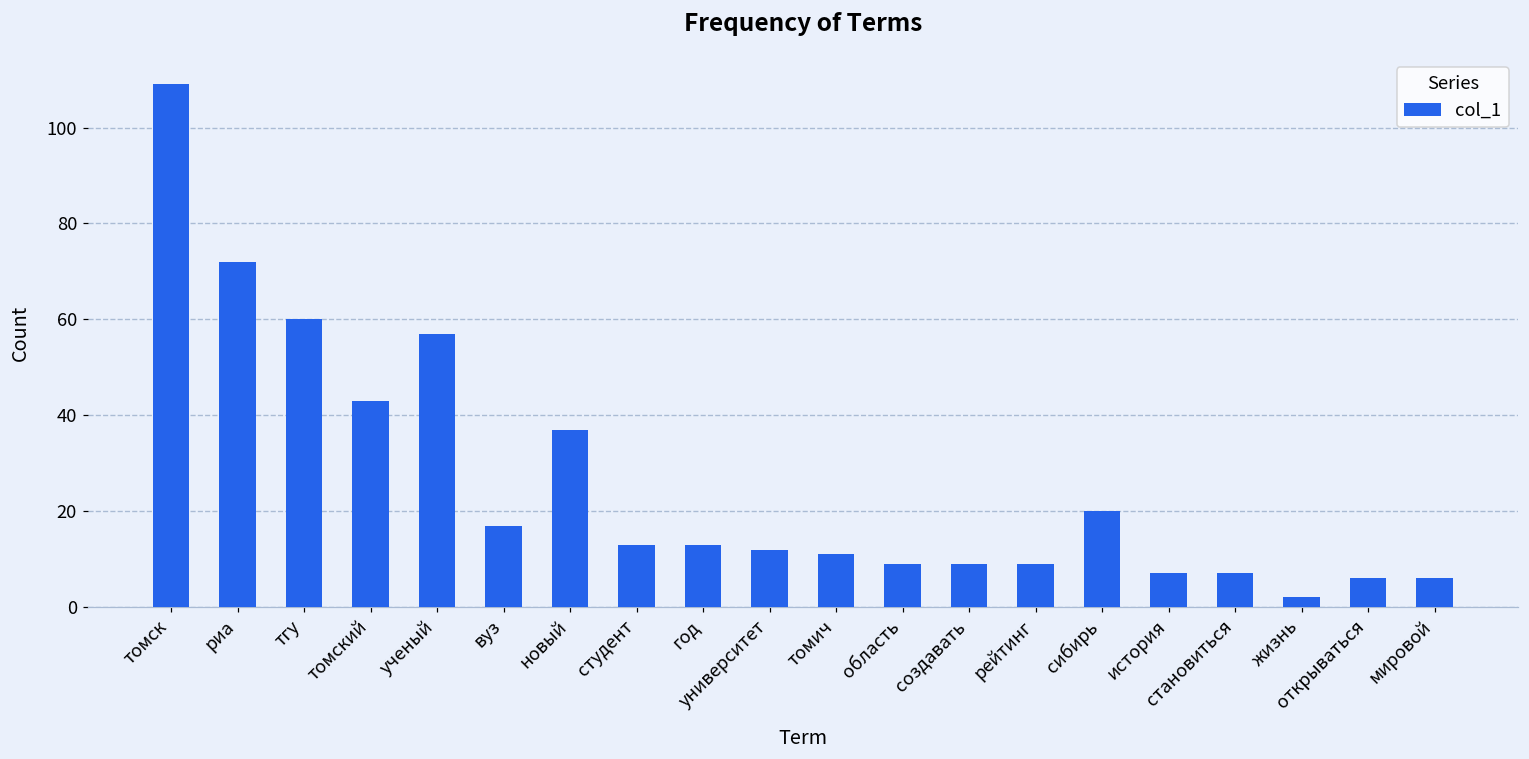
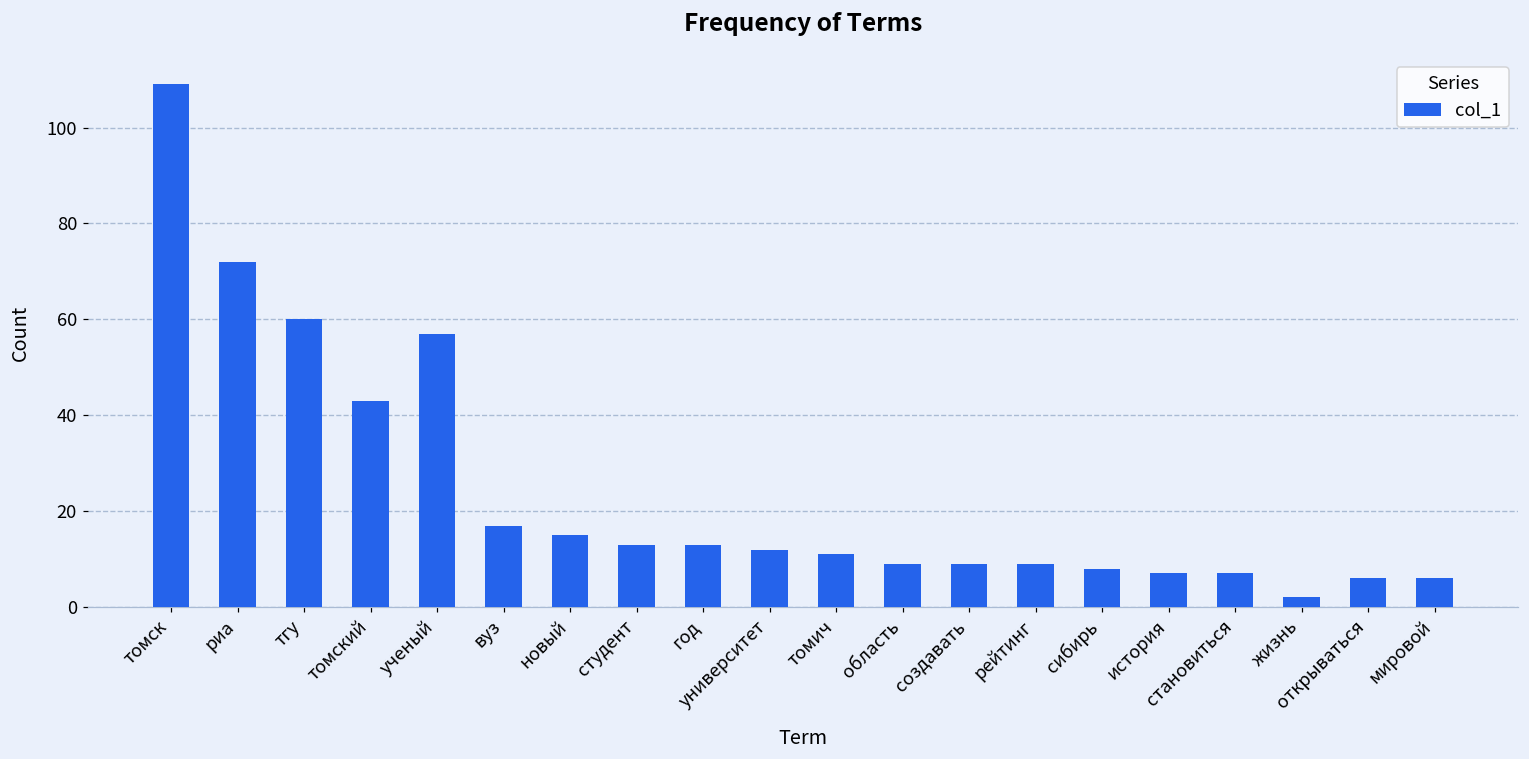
  {
    "томск": 109,
    "риа": 72,
    "тгу": 60,
    "томский": 43,
    "ученый": 57,
    "вуз": 17,
-   "новый": 37,
+   "новый": 15,
    "студент": 13,
    "год": 13,
    "университет": 12,
    "томич": 11,
    "область": 9,
    "создавать": 9,
    "рейтинг": 9,
-   "сибирь": 20,
+   "сибирь": 8,
    "история": 7,
    "становиться": 7,
    "жизнь": 2,
    "открываться": 6,
    "мировой": 6
  }
